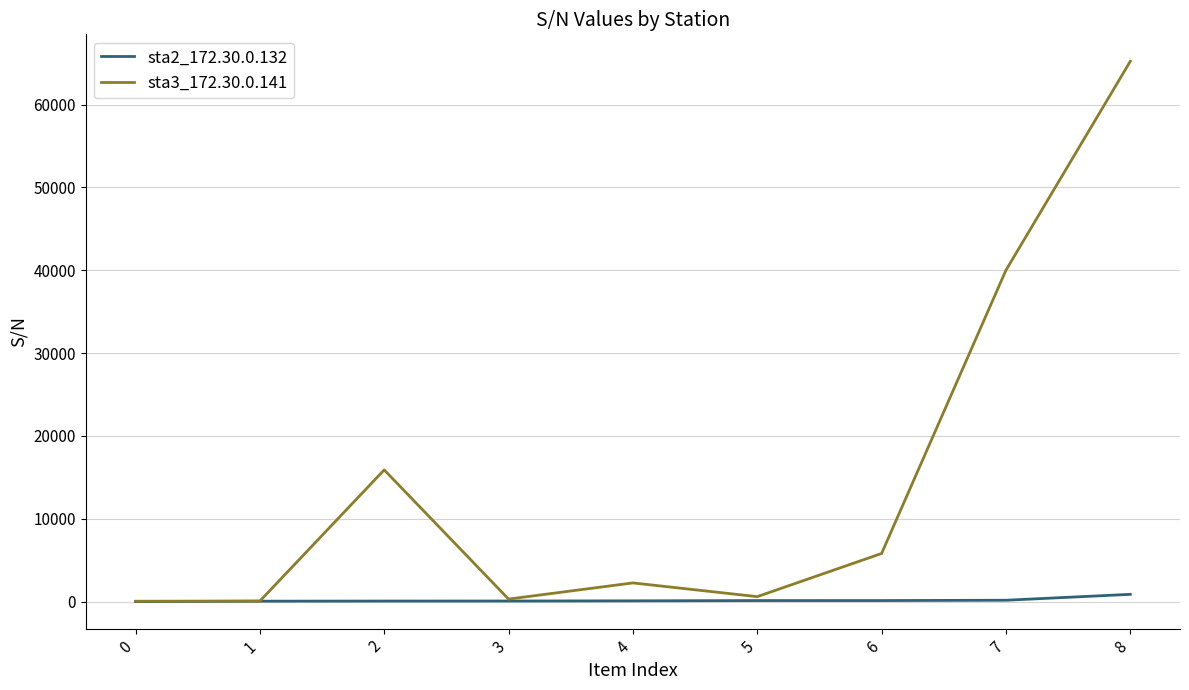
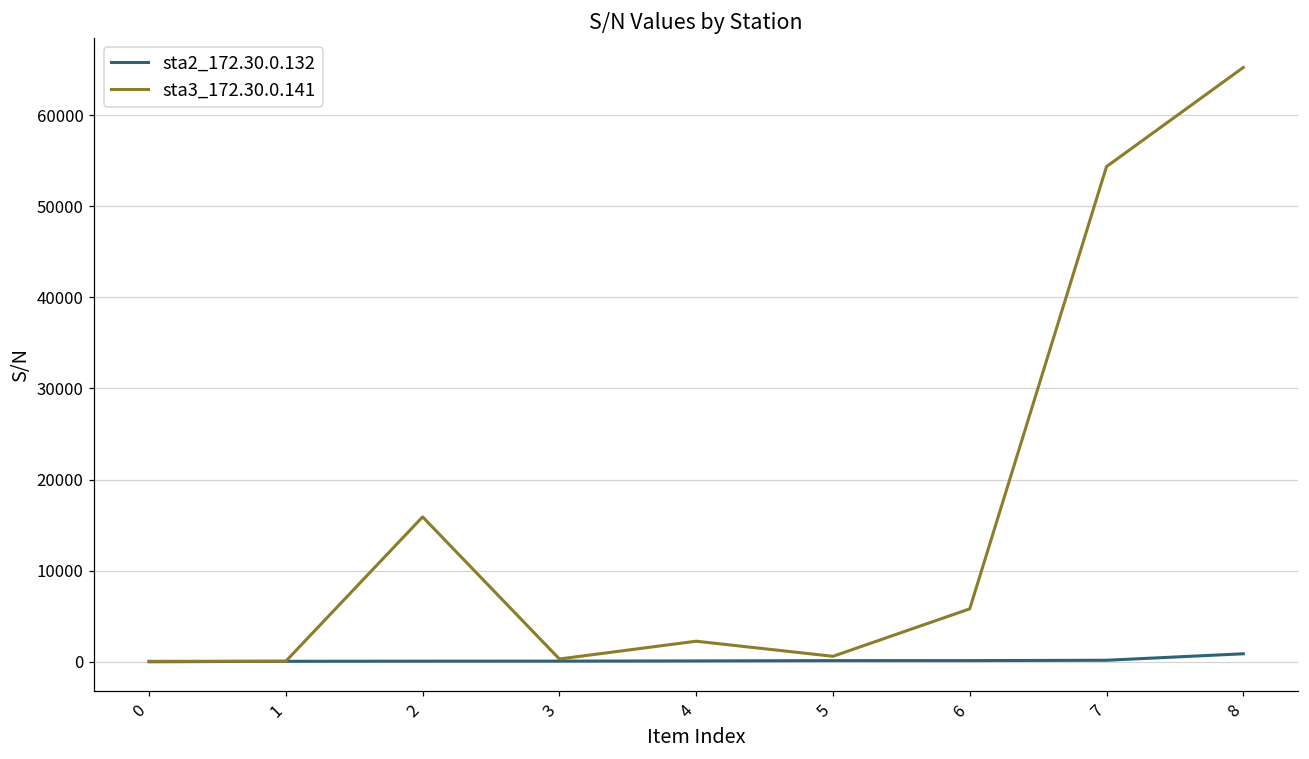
  {
    "sta2_172.30.0.132": {
      "2": 0,
      "4": 0,
      "5": 0,
      "6": 0,
      "7": 0,
      "8": 1000
    },
    "sta3_172.30.0.141": {
      "2": 16000,
      "4": 2000,
      "5": 1000,
      "6": 6000,
-     "7": 40000,
+     "7": 54000,
      "8": 65000
    }
  }
